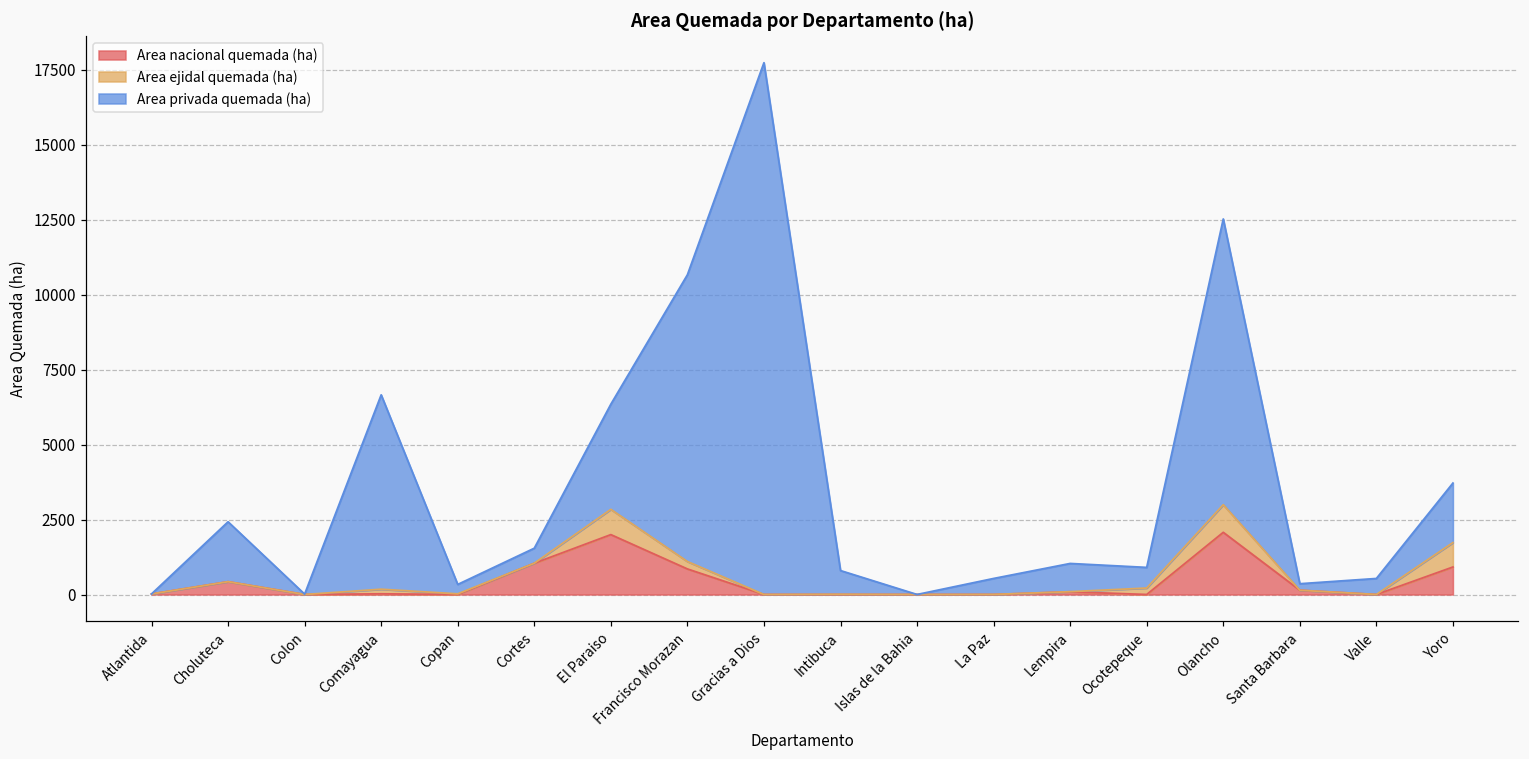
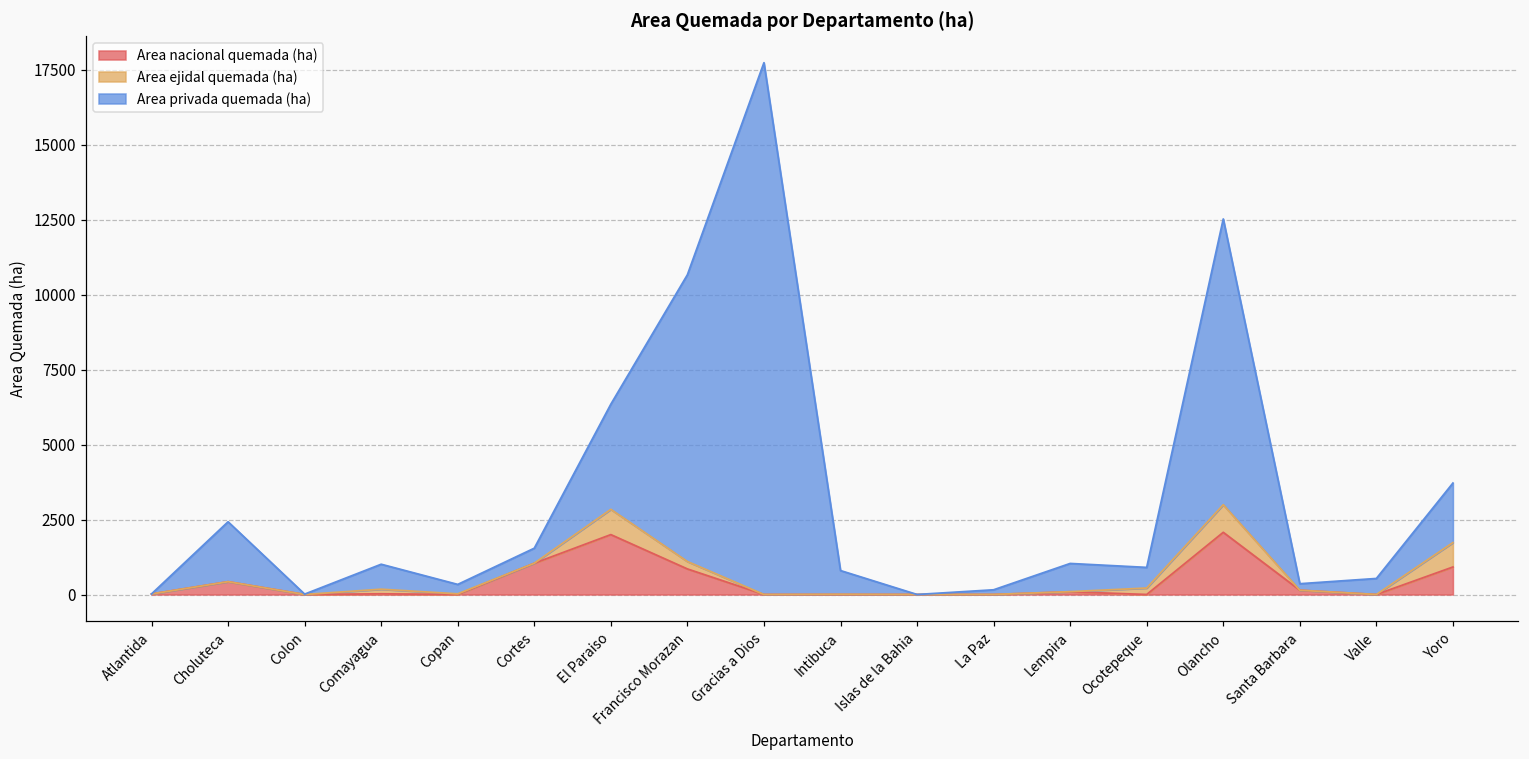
  {
    "Area nacional quemada (ha)": {
      "Comayagua": 0,
      "El Paraiso": 2000,
      "Francisco Morazan": 900,
      "Ocotepeque": 0,
      "Olancho": 2100,
      "Yoro": 900
    },
    "Area ejidal quemada (ha)": {
      "Comayagua": 200,
      "El Paraiso": 800,
      "Francisco Morazan": 200,
      "Ocotepeque": 200,
      "Olancho": 900,
      "Yoro": 800
    },
    "Area privada quemada (ha)": {
      "Choluteca": 2000,
-     "Comayagua": 6500,
+     "Comayagua": 800,
      "Copan": 300,
      "Cortes": 500,
      "El Paraiso": 3500,
      "Francisco Morazan": 9600,
      "Gracias a Dios": 17700,
      "Intibuca": 800,
-     "La Paz": 500,
+     "La Paz": 200,
      "Lempira": 900,
      "Ocotepeque": 700,
      "Olancho": 9500,
      "Santa Barbara": 200,
      "Valle": 500,
      "Yoro": 2000
    }
  }
